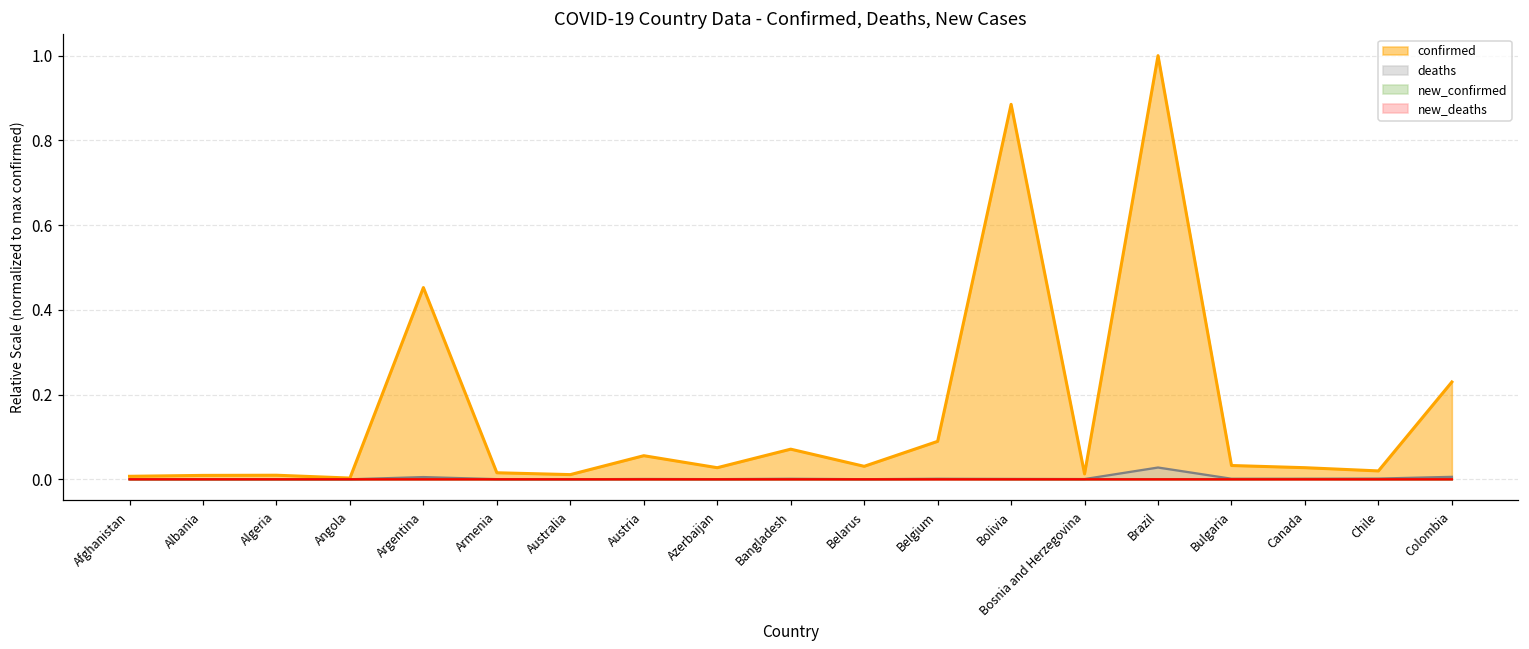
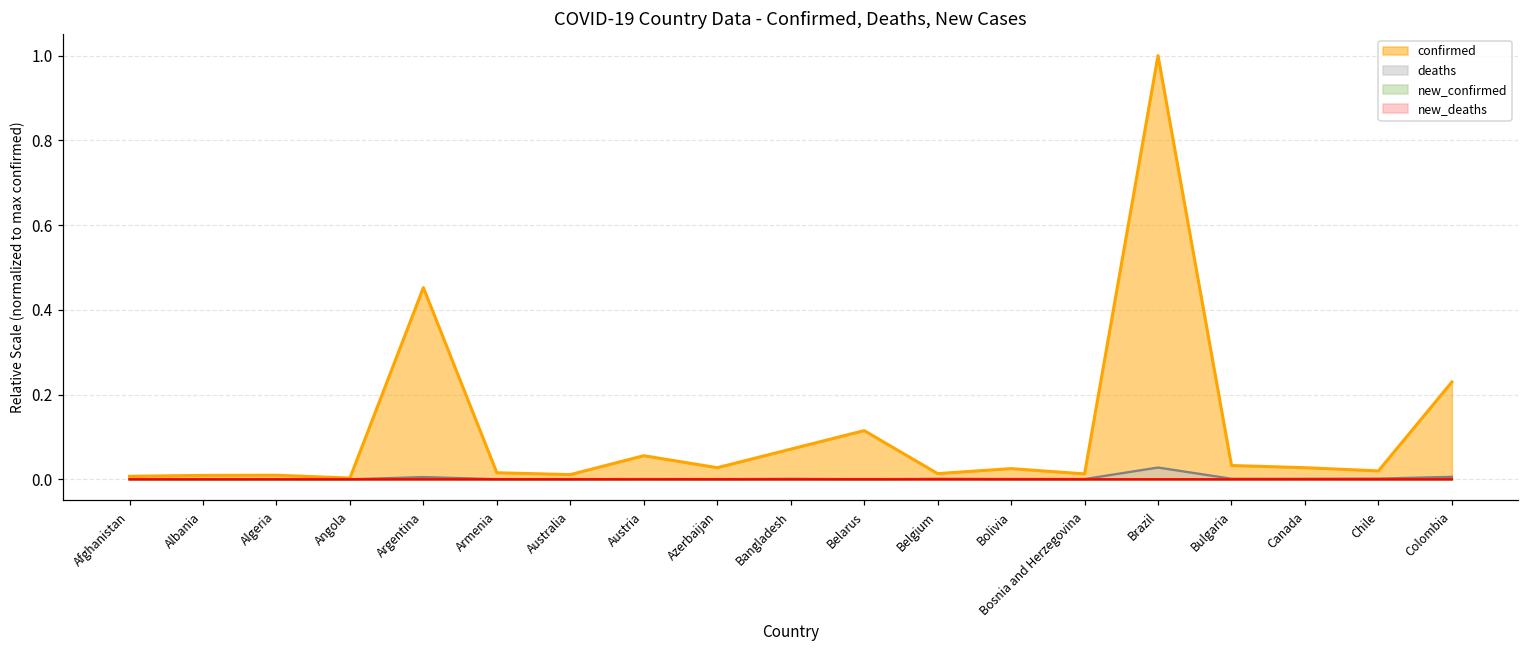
  {
    "confirmed": {
      "Afghanistan": 0.01,
      "Albania": 0.01,
      "Algeria": 0.01,
      "Argentina": 0.45,
      "Armenia": 0.02,
      "Australia": 0.01,
      "Austria": 0.06,
      "Azerbaijan": 0.03,
      "Bangladesh": 0.07,
-     "Belarus": 0.03,
-     "Belgium": 0.09,
-     "Bolivia": 0.89,
+     "Belarus": 0.11,
+     "Belgium": 0.01,
+     "Bolivia": 0.03,
      "Bosnia and Herzegovina": 0.01,
      "Brazil": 1.00,
      "Bulgaria": 0.03,
      "Canada": 0.03,
      "Chile": 0.02,
      "Colombia": 0.23
    },
    "deaths": {
      "Brazil": 0.03
    },
    "new_deaths": {
      "Brazil": 0.00
    }
  }
